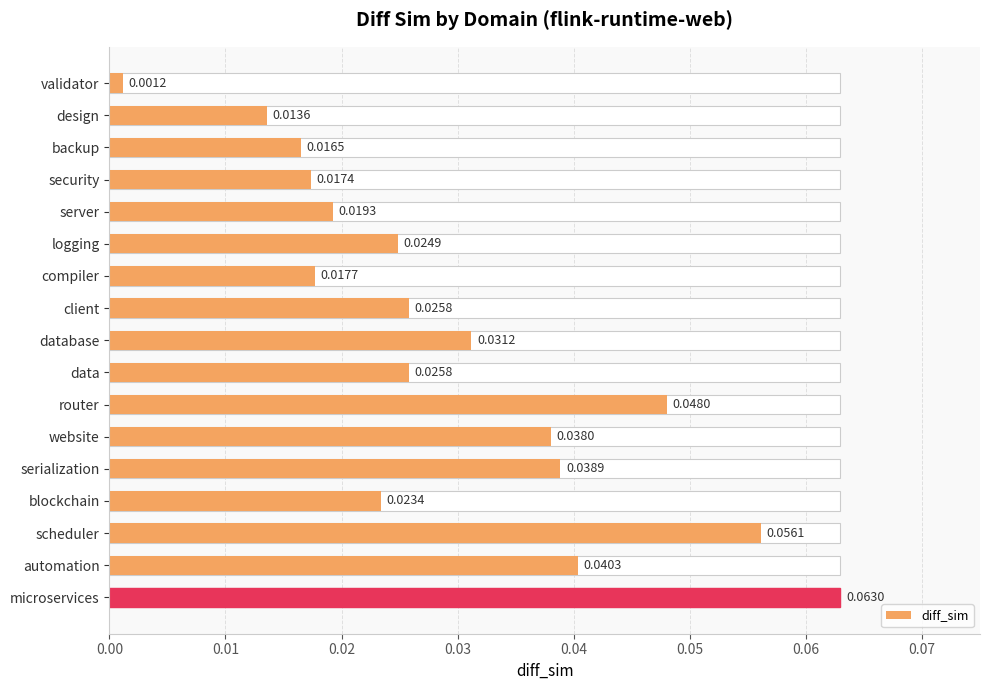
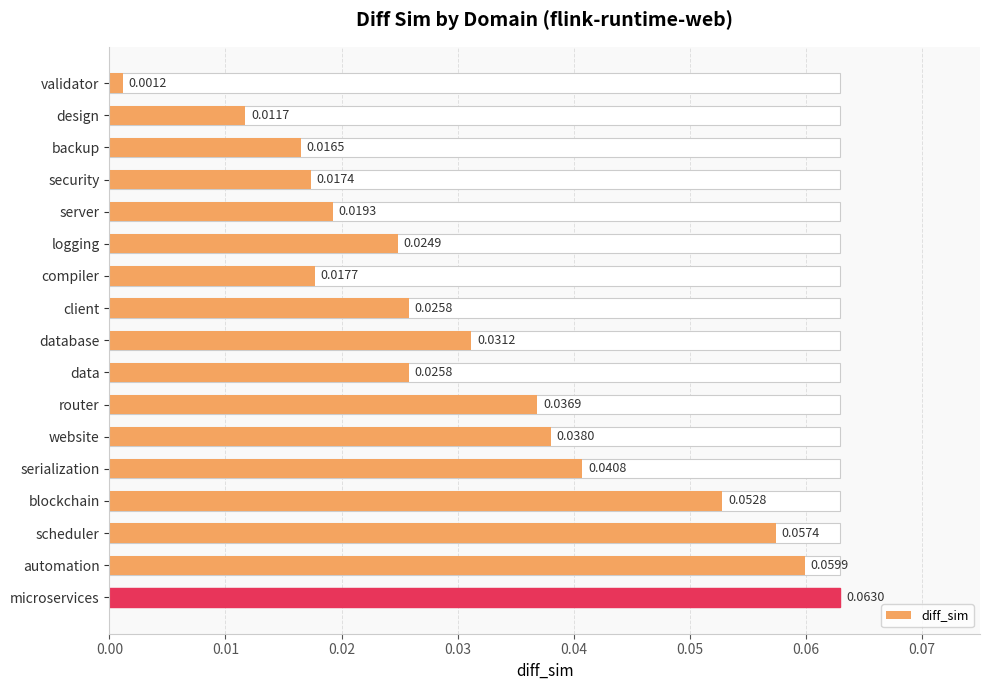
  {
    "diff_sim": {
-     "design": 0.0136,
-     "router": 0.0480,
-     "serialization": 0.0389,
-     "blockchain": 0.0234,
-     "scheduler": 0.0561,
-     "automation": 0.0403,
+     "design": 0.0117,
+     "router": 0.0369,
+     "serialization": 0.0408,
+     "blockchain": 0.0528,
+     "scheduler": 0.0574,
+     "automation": 0.0599,
      "microservices": 0.0630
    }
  }
